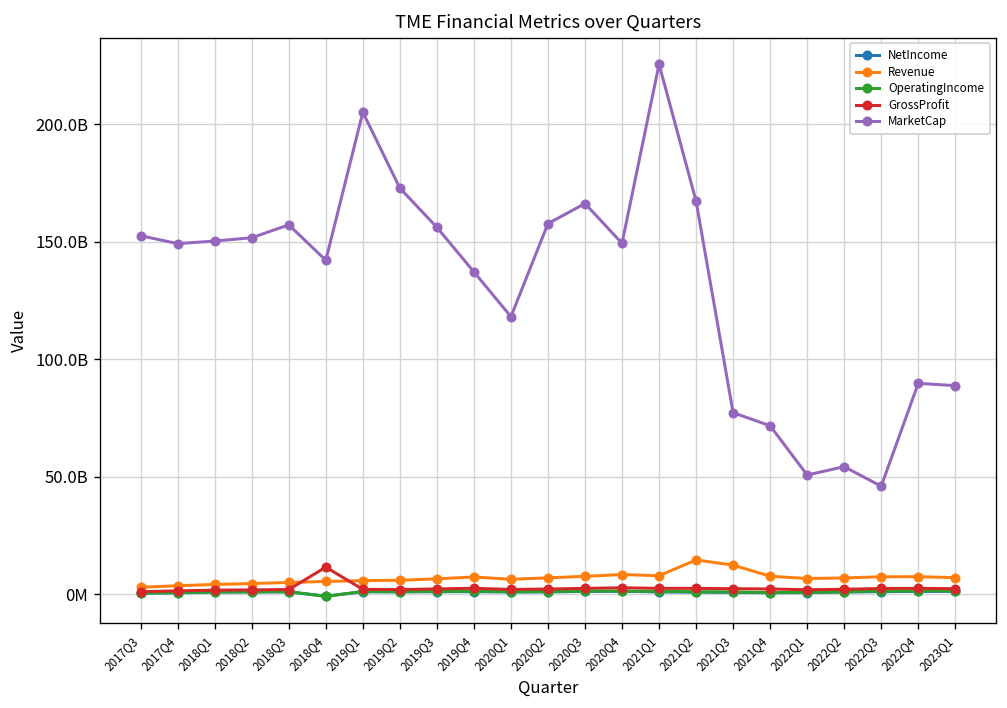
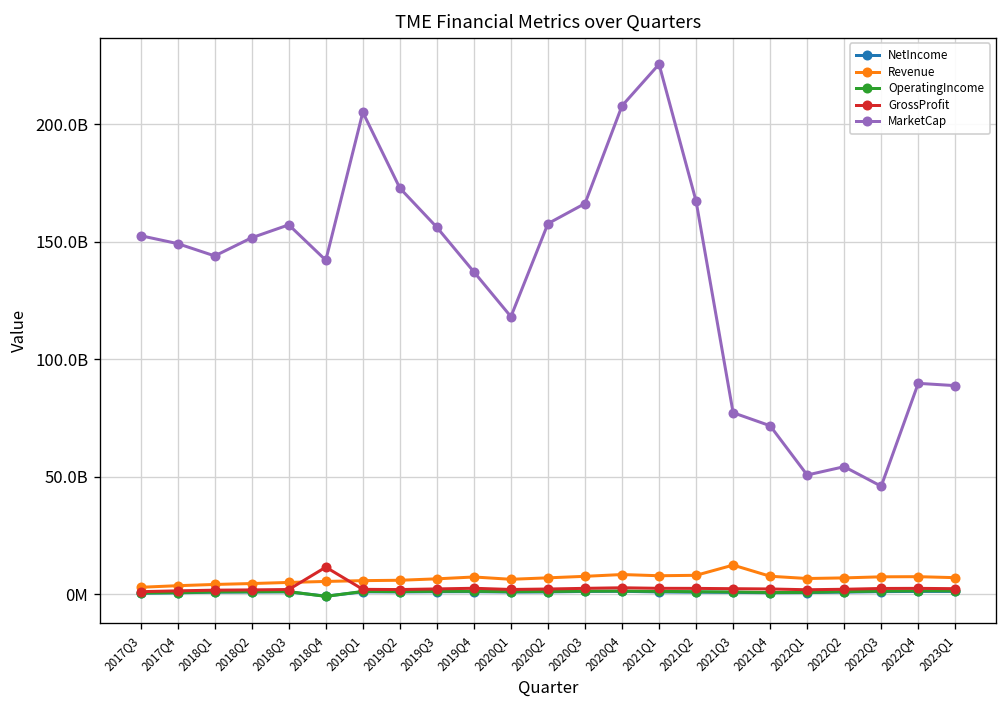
  {
    "Revenue": {
      "2017Q3": 3000000000,
      "2017Q4": 4000000000,
      "2018Q1": 4000000000,
      "2018Q2": 5000000000,
      "2018Q3": 5000000000,
      "2018Q4": 5000000000,
      "2019Q1": 6000000000,
      "2019Q2": 6000000000,
      "2019Q3": 7000000000,
      "2019Q4": 7000000000,
      "2020Q1": 6000000000,
      "2020Q2": 7000000000,
      "2020Q3": 8000000000,
      "2020Q4": 8000000000,
      "2021Q1": 8000000000,
-     "2021Q2": 15000000000,
+     "2021Q2": 8000000000,
      "2021Q3": 12000000000,
      "2021Q4": 8000000000,
      "2022Q1": 7000000000,
      "2022Q2": 7000000000,
      "2022Q3": 7000000000,
      "2022Q4": 7000000000,
      "2023Q1": 7000000000
    },
    "GrossProfit": {
      "2018Q4": 11000000000,
      "2020Q4": 3000000000,
      "2021Q2": 2000000000,
      "2021Q3": 2000000000,
      "2021Q4": 2000000000
    },
    "MarketCap": {
      "2017Q3": 153000000000,
      "2017Q4": 149000000000,
-     "2018Q1": 150000000000,
+     "2018Q1": 144000000000,
      "2018Q2": 152000000000,
      "2018Q3": 157000000000,
      "2018Q4": 142000000000,
      "2019Q1": 205000000000,
      "2019Q2": 173000000000,
      "2019Q3": 156000000000,
      "2019Q4": 137000000000,
      "2020Q1": 118000000000,
      "2020Q2": 158000000000,
      "2020Q3": 166000000000,
-     "2020Q4": 149000000000,
+     "2020Q4": 208000000000,
      "2021Q1": 226000000000,
      "2021Q2": 167000000000,
      "2021Q3": 77000000000,
      "2021Q4": 72000000000,
      "2022Q1": 51000000000,
      "2022Q2": 54000000000,
      "2022Q3": 46000000000,
      "2022Q4": 90000000000,
      "2023Q1": 89000000000
    }
  }
